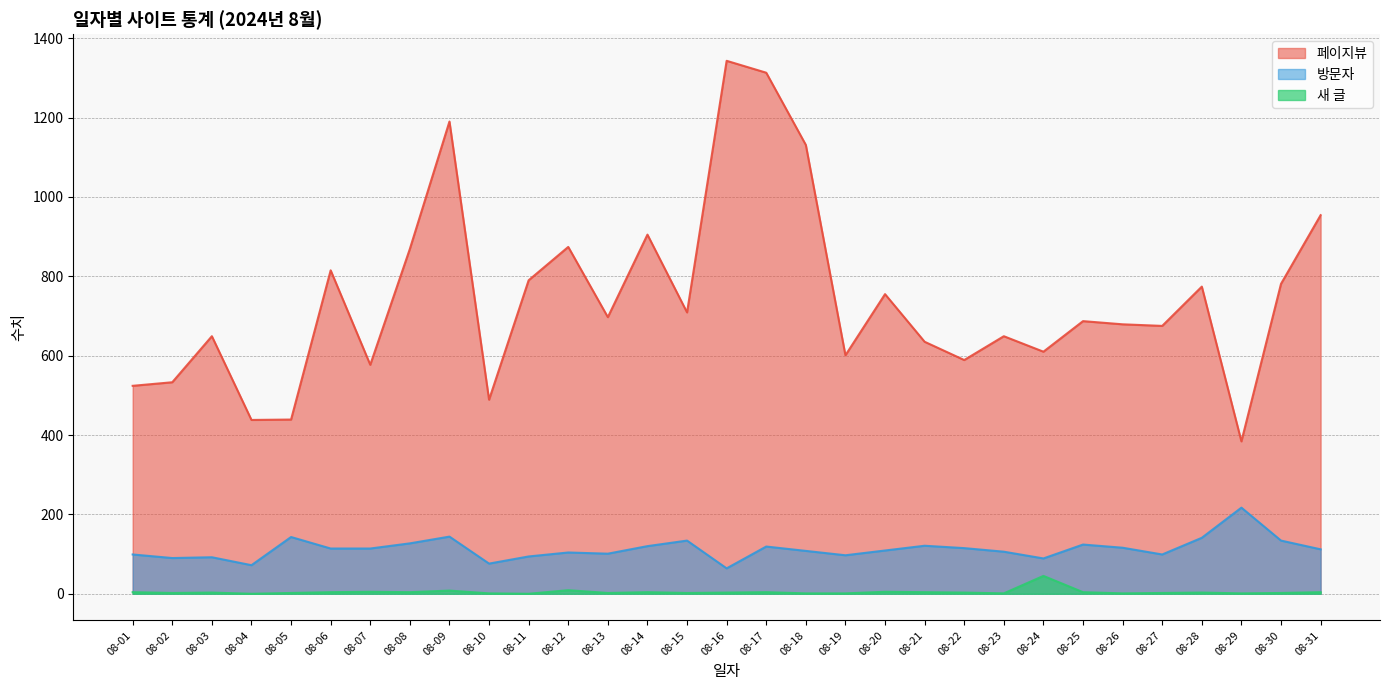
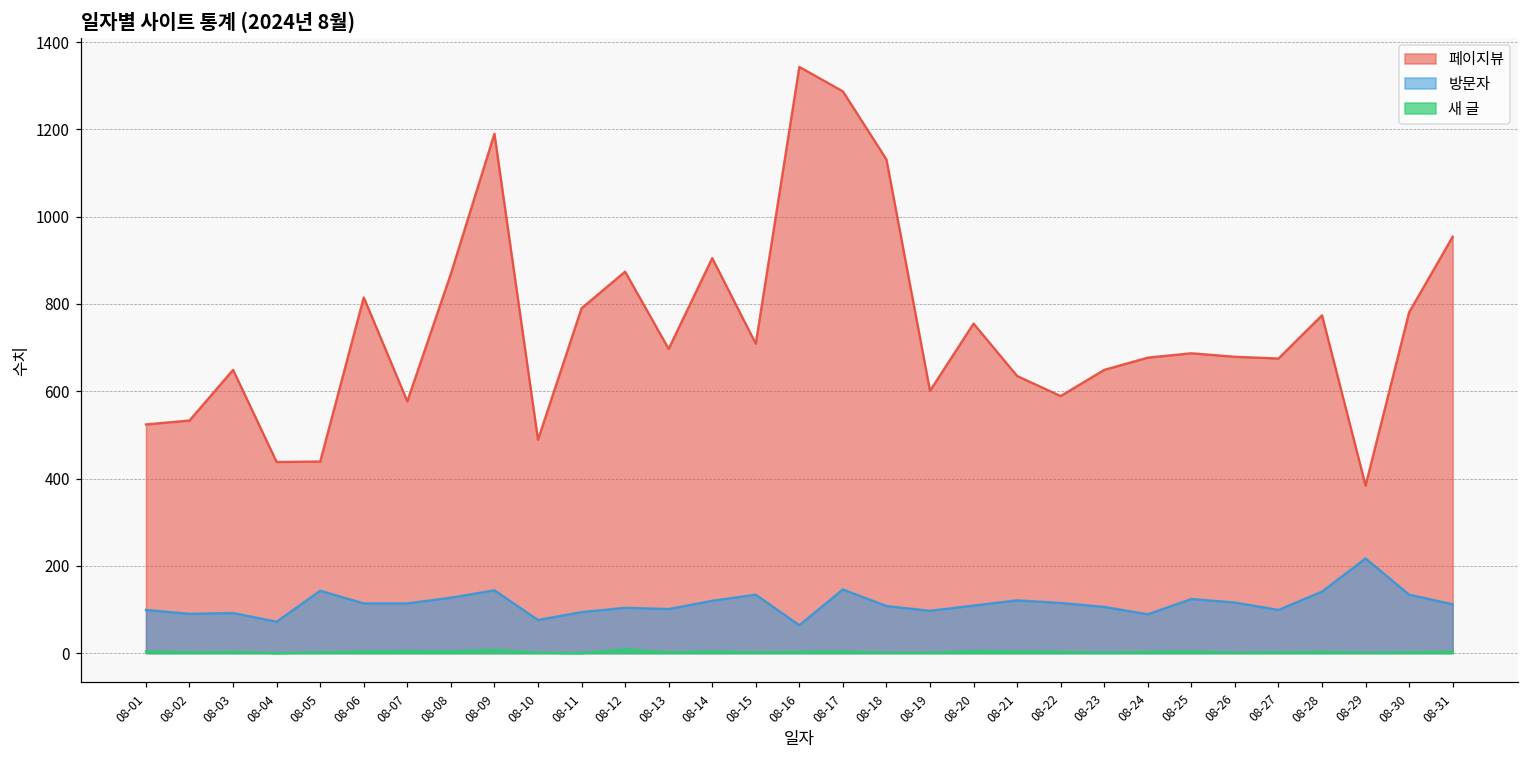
  {
    "페이지뷰": {
      "08-01": 520,
      "08-02": 530,
      "08-03": 650,
      "08-04": 440,
      "08-05": 440,
      "08-06": 820,
      "08-07": 580,
      "08-08": 870,
      "08-09": 1190,
      "08-10": 490,
      "08-11": 790,
      "08-12": 870,
      "08-13": 700,
      "08-14": 910,
      "08-15": 710,
      "08-16": 1340,
-     "08-17": 1310,
+     "08-17": 1290,
      "08-18": 1130,
      "08-19": 600,
      "08-20": 760,
      "08-21": 640,
      "08-22": 590,
      "08-23": 650,
-     "08-24": 610,
+     "08-24": 680,
      "08-25": 690,
      "08-26": 680,
      "08-27": 680,
      "08-28": 770,
      "08-29": 380,
      "08-30": 780,
      "08-31": 950
    },
    "방문자": {
      "08-01": 100,
      "08-02": 90,
      "08-03": 90,
      "08-04": 70,
      "08-05": 140,
      "08-06": 110,
      "08-07": 110,
      "08-08": 130,
      "08-09": 140,
      "08-10": 80,
      "08-11": 90,
      "08-12": 100,
      "08-13": 100,
      "08-14": 120,
      "08-15": 130,
      "08-16": 60,
-     "08-17": 120,
+     "08-17": 150,
      "08-18": 110,
      "08-19": 100,
      "08-20": 110,
      "08-21": 120,
      "08-22": 120,
      "08-23": 110,
      "08-24": 90,
      "08-25": 120,
      "08-26": 120,
      "08-27": 100,
      "08-28": 140,
      "08-29": 220,
      "08-30": 130,
      "08-31": 110
    },
    "새 글": {
      "08-01": 0,
      "08-02": 0,
      "08-03": 0,
      "08-04": 0,
      "08-05": 0,
      "08-06": 0,
      "08-07": 10,
      "08-08": 0,
      "08-09": 10,
      "08-10": 0,
      "08-11": 0,
      "08-12": 10,
      "08-13": 0,
      "08-14": 0,
      "08-15": 0,
      "08-16": 0,
      "08-17": 0,
      "08-18": 0,
      "08-19": 0,
      "08-20": 10,
      "08-21": 0,
      "08-22": 0,
      "08-23": 0,
-     "08-24": 50,
+     "08-24": 0,
      "08-25": 0,
      "08-26": 0,
      "08-27": 0,
      "08-28": 0,
      "08-29": 0,
      "08-30": 0,
      "08-31": 0
    }
  }
